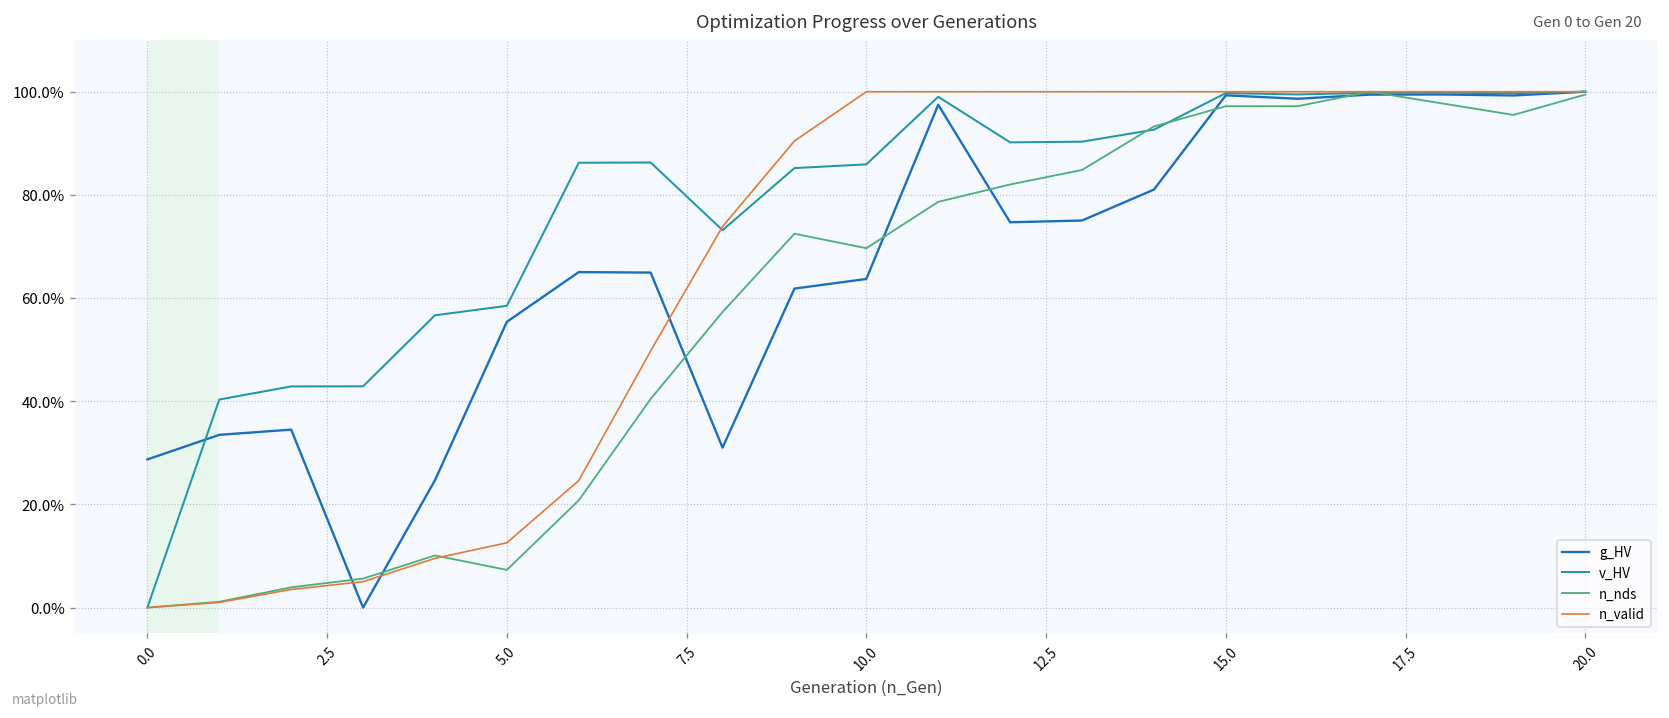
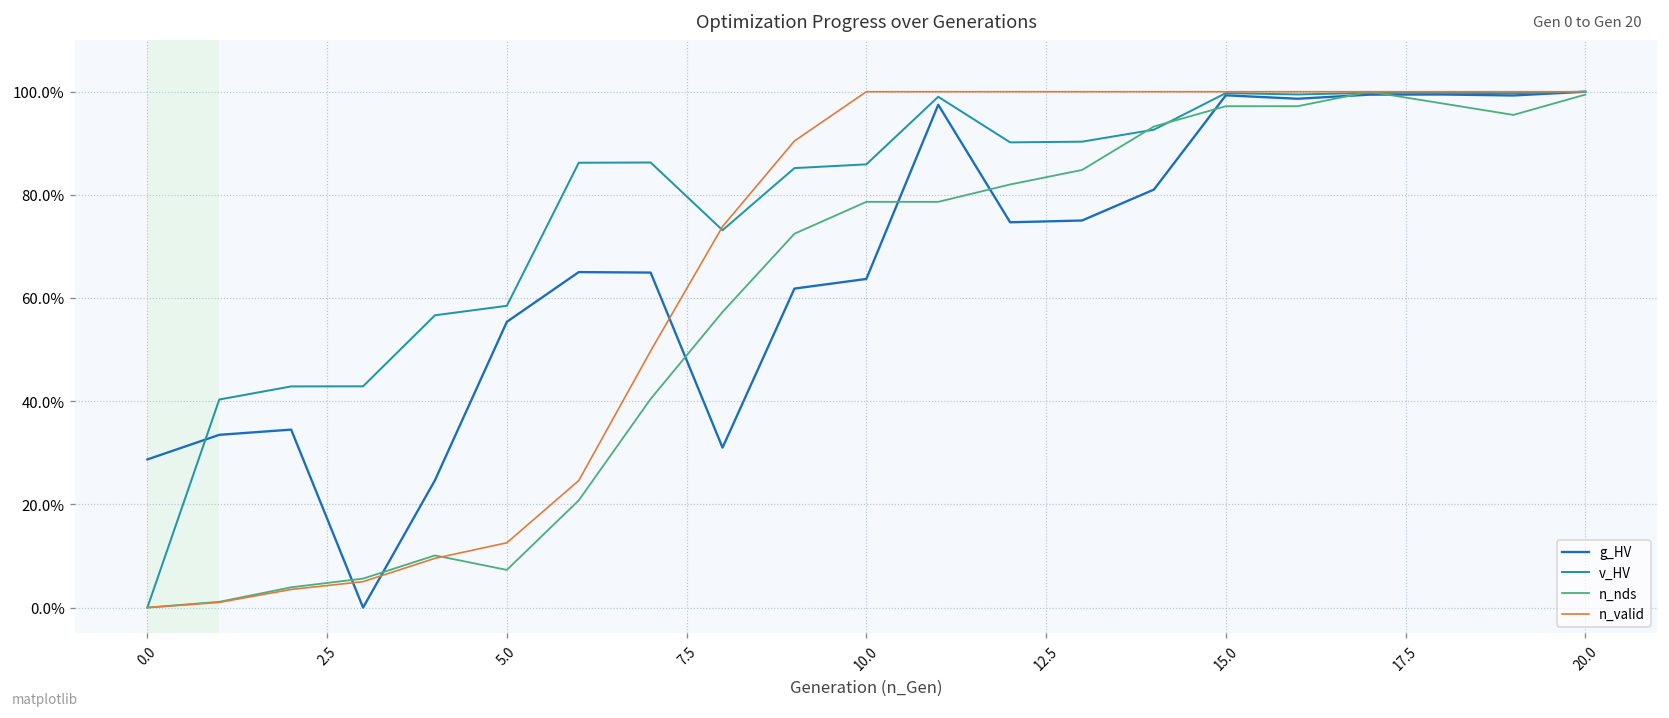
  {
    "n_nds": {
      "5.0": "7%",
-     "10.0": "70%",
+     "10.0": "79%",
      "15.0": "97%"
    },
    "n_valid": {
      "5.0": "13%",
      "10.0": "100%"
    }
  }
